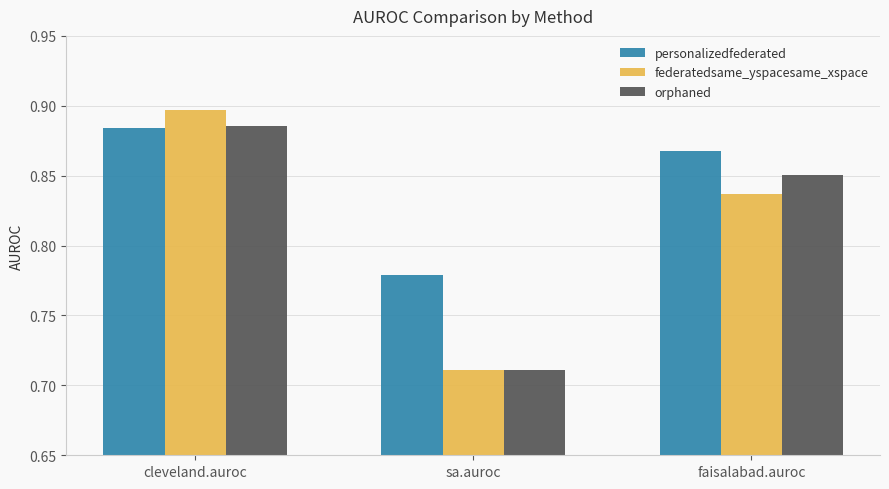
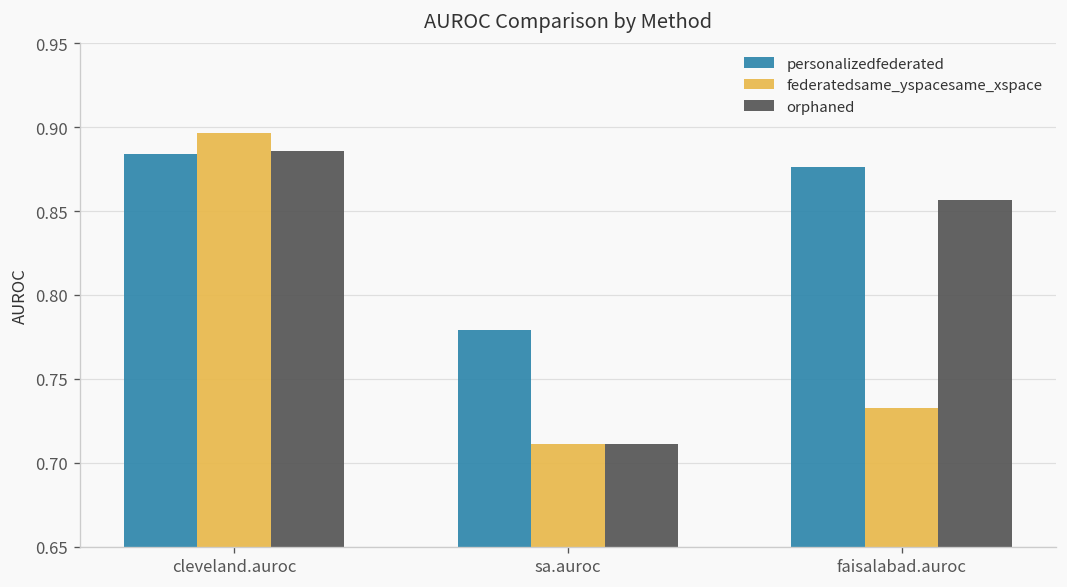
  {
    "personalizedfederated": {
      "cleveland.auroc": 0.884,
      "sa.auroc": 0.779,
-     "faisalabad.auroc": 0.868
+     "faisalabad.auroc": 0.876
    },
    "federatedsame_yspacesame_xspace": {
      "cleveland.auroc": 0.897,
      "sa.auroc": 0.711,
-     "faisalabad.auroc": 0.837
+     "faisalabad.auroc": 0.733
    },
    "orphaned": {
      "cleveland.auroc": 0.886,
      "sa.auroc": 0.711,
-     "faisalabad.auroc": 0.850
+     "faisalabad.auroc": 0.856
    }
  }
